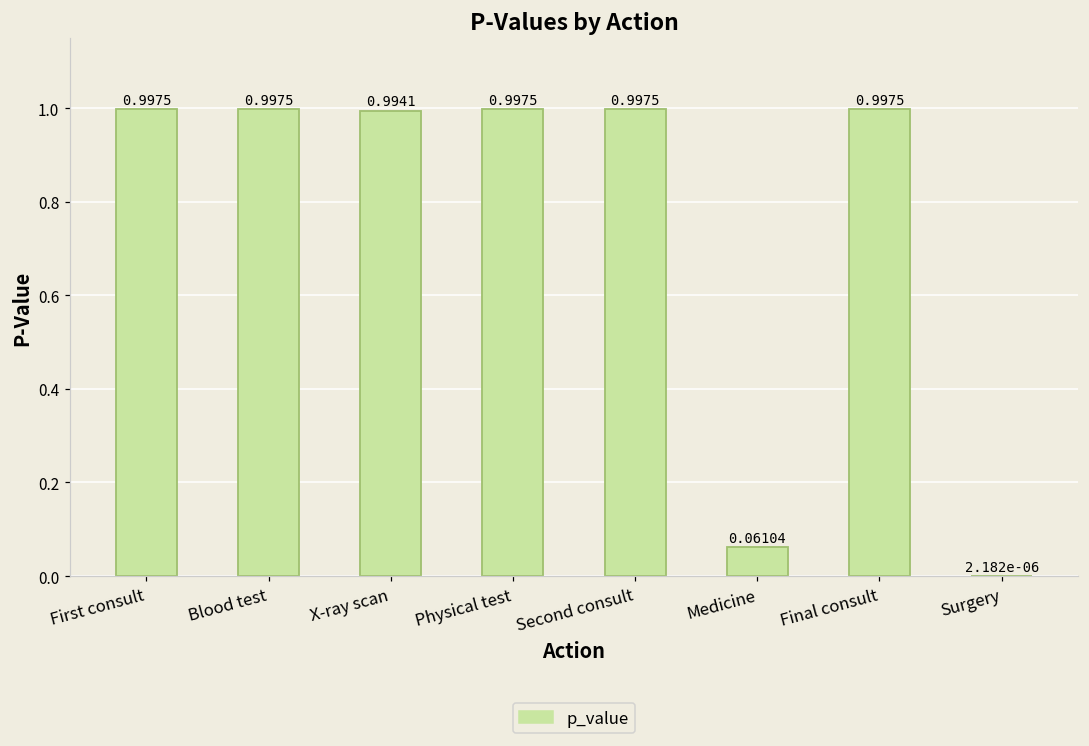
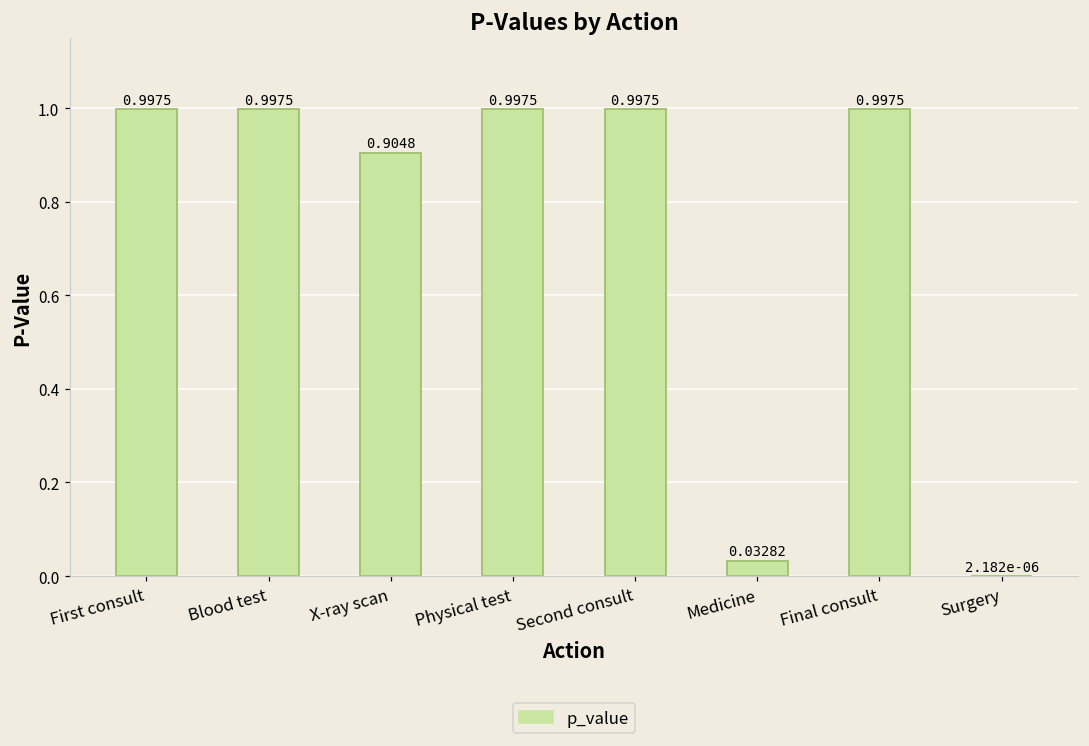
  {
    "First consult": "0.9975",
    "Blood test": "0.9975",
-   "X-ray scan": "0.9941",
+   "X-ray scan": "0.9048",
    "Physical test": "0.9975",
    "Second consult": "0.9975",
-   "Medicine": "0.06104",
+   "Medicine": "0.03282",
    "Final consult": "0.9975",
    "Surgery": "2.182e-06"
  }
